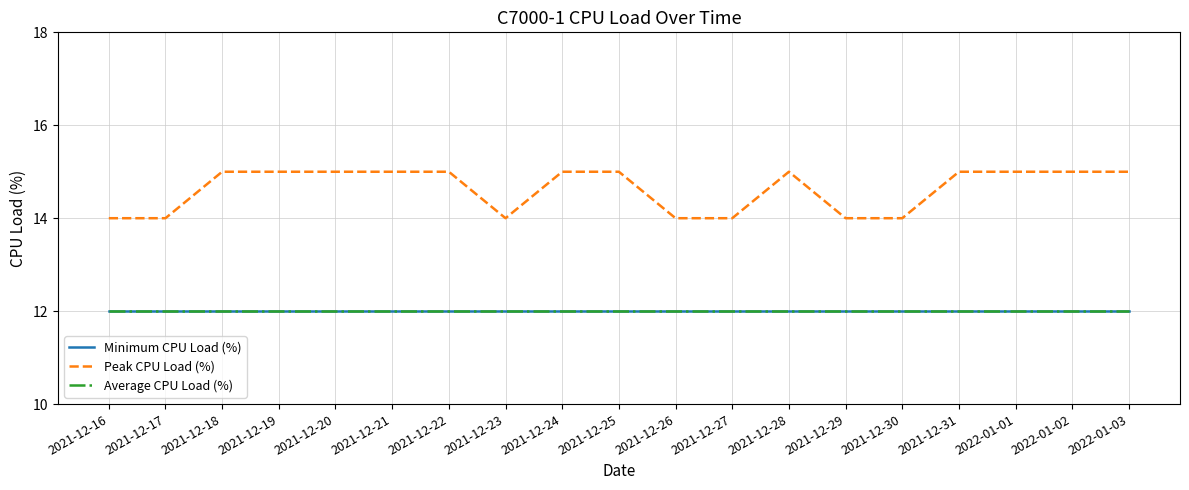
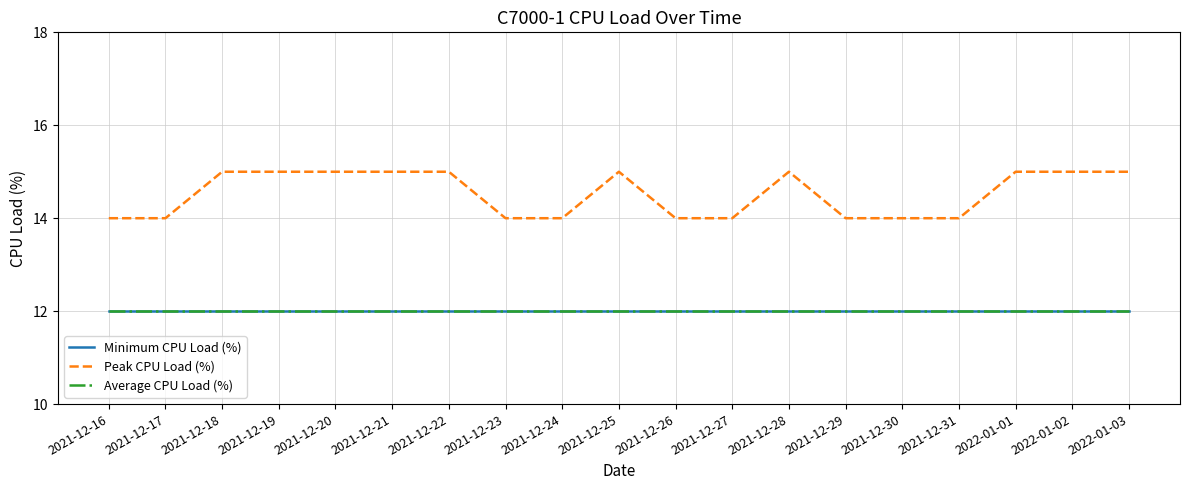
  {
    "Average CPU Load (%)": {
      "2021-12-16": 12,
      "2021-12-17": 12,
      "2021-12-18": 12,
      "2021-12-19": 12,
      "2021-12-20": 12,
      "2021-12-21": 12,
      "2021-12-22": 12,
      "2021-12-23": 12,
      "2021-12-24": 12,
      "2021-12-25": 12,
      "2021-12-26": 12,
      "2021-12-27": 12,
      "2021-12-28": 12,
      "2021-12-29": 12,
      "2021-12-30": 12,
      "2021-12-31": 12,
      "2022-01-01": 12,
      "2022-01-02": 12,
      "2022-01-03": 12
    },
    "Peak CPU Load (%)": {
      "2021-12-16": 14,
      "2021-12-17": 14,
      "2021-12-18": 15,
      "2021-12-19": 15,
      "2021-12-20": 15,
      "2021-12-21": 15,
      "2021-12-22": 15,
      "2021-12-23": 14,
-     "2021-12-24": 15,
+     "2021-12-24": 14,
      "2021-12-25": 15,
      "2021-12-26": 14,
      "2021-12-27": 14,
      "2021-12-28": 15,
      "2021-12-29": 14,
      "2021-12-30": 14,
-     "2021-12-31": 15,
+     "2021-12-31": 14,
      "2022-01-01": 15,
      "2022-01-02": 15,
      "2022-01-03": 15
    }
  }
